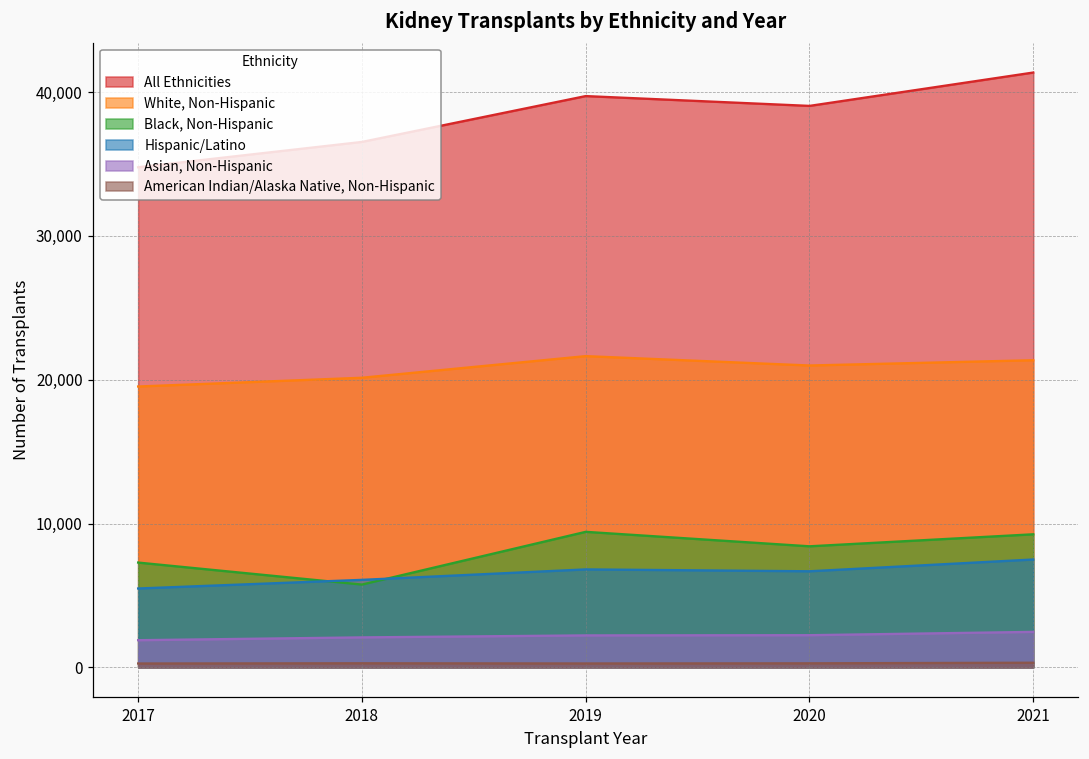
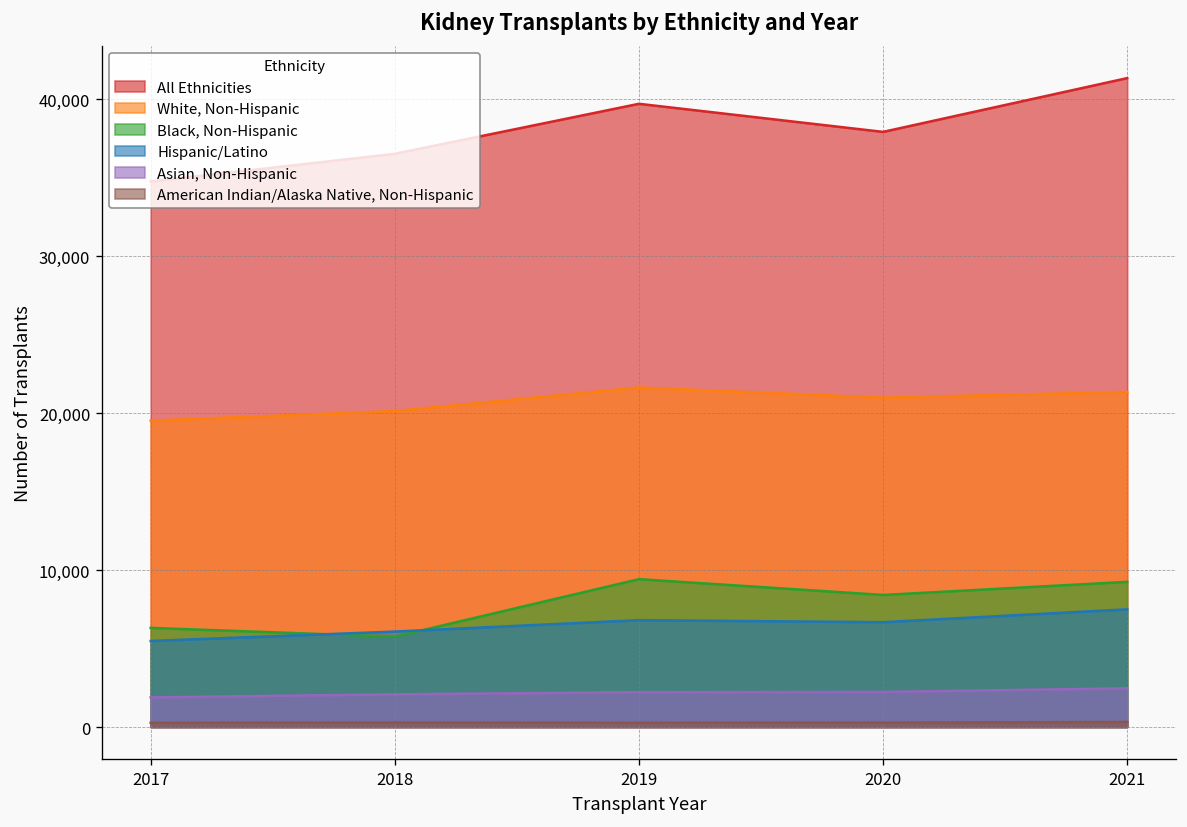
  {
    "All Ethnicities": {
      "2019": "39,700",
-     "2020": "39,000",
+     "2020": "37,900",
      "2021": "41,400"
    },
    "White, Non-Hispanic": {
      "2017": "19,500",
      "2018": "20,100",
      "2019": "21,600",
      "2020": "21,000",
      "2021": "21,400"
    },
    "Black, Non-Hispanic": {
-     "2017": "7,300",
+     "2017": "6,300",
      "2018": "5,800",
      "2019": "9,400",
      "2020": "8,400",
      "2021": "9,300"
    },
    "Hispanic/Latino": {
      "2017": "5,500",
      "2018": "6,100",
      "2019": "6,800",
      "2020": "6,700",
      "2021": "7,500"
    },
    "Asian, Non-Hispanic": {
      "2017": "1,900",
      "2018": "2,100",
      "2019": "2,200",
      "2020": "2,200",
      "2021": "2,500"
    },
    "American Indian/Alaska Native, Non-Hispanic": {
      "2017": "300",
      "2018": "300",
      "2019": "300",
      "2020": "300",
      "2021": "300"
    }
  }
